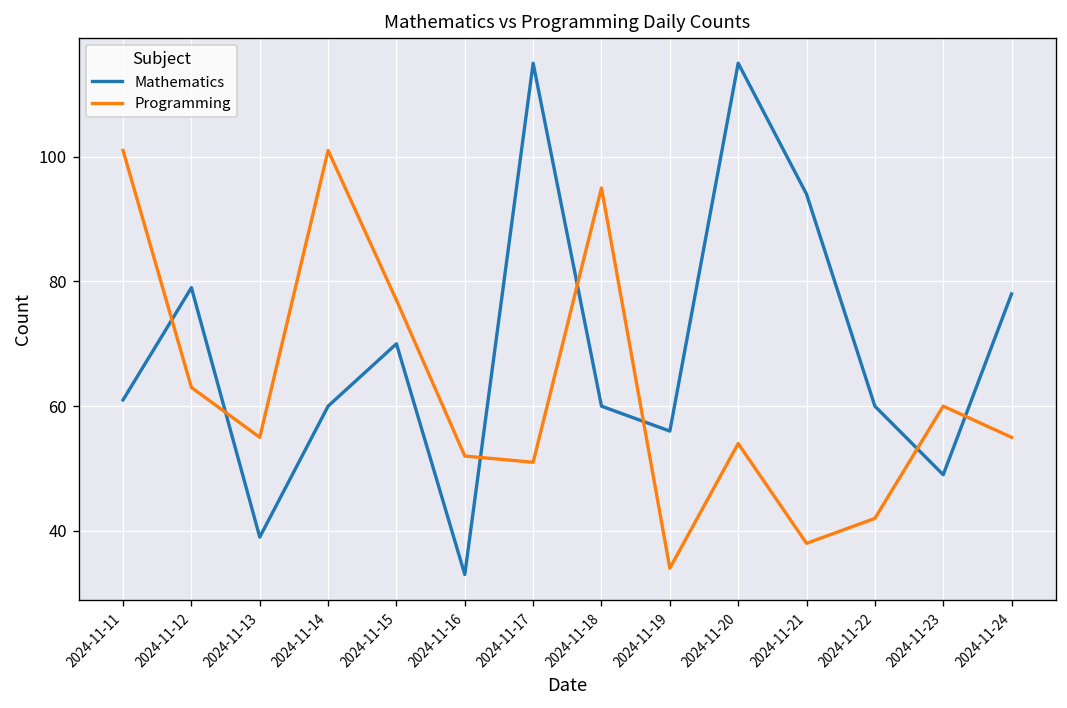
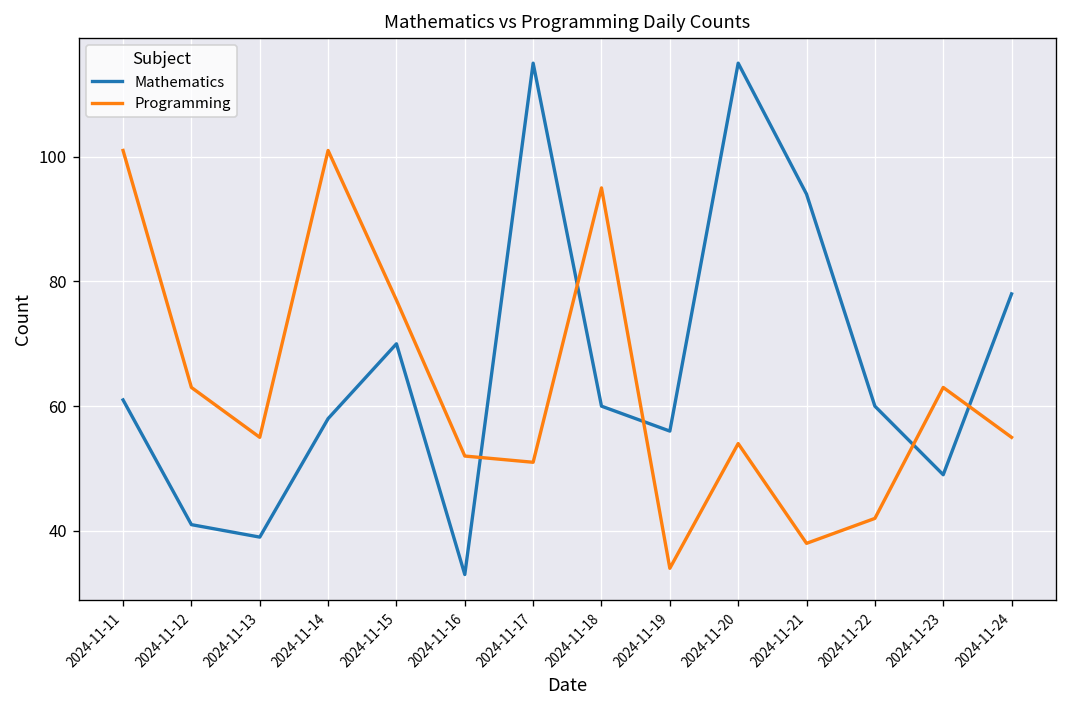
  {
    "Mathematics": {
      "2024-11-11": 61,
-     "2024-11-12": 79,
+     "2024-11-12": 41,
      "2024-11-13": 39,
-     "2024-11-14": 60,
+     "2024-11-14": 58,
      "2024-11-15": 70,
      "2024-11-16": 33,
      "2024-11-17": 115,
      "2024-11-18": 60,
      "2024-11-19": 56,
      "2024-11-20": 115,
      "2024-11-21": 94,
      "2024-11-22": 60,
      "2024-11-23": 49,
      "2024-11-24": 78
    },
    "Programming": {
      "2024-11-11": 101,
      "2024-11-12": 63,
      "2024-11-13": 55,
      "2024-11-14": 101,
      "2024-11-15": 77,
      "2024-11-16": 52,
      "2024-11-17": 51,
      "2024-11-18": 95,
      "2024-11-19": 34,
      "2024-11-20": 54,
      "2024-11-21": 38,
      "2024-11-22": 42,
-     "2024-11-23": 60,
+     "2024-11-23": 63,
      "2024-11-24": 55
    }
  }
